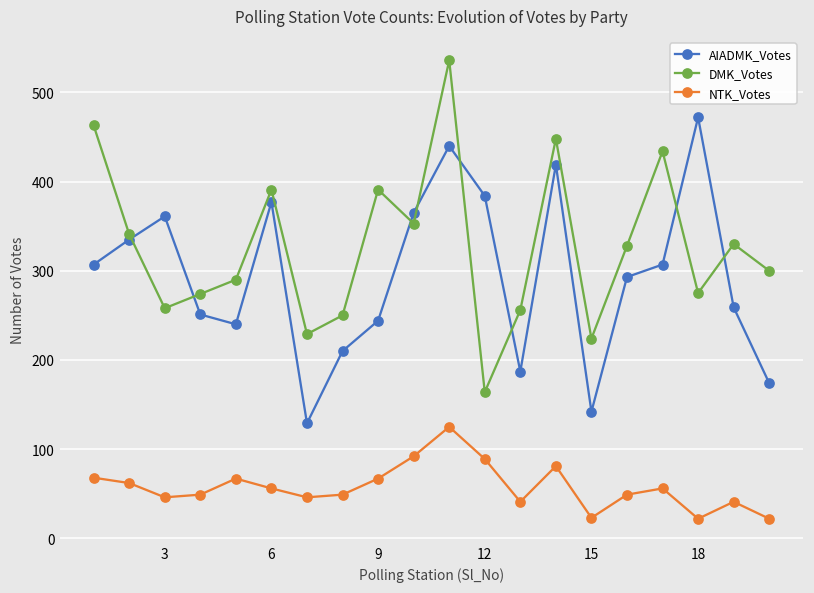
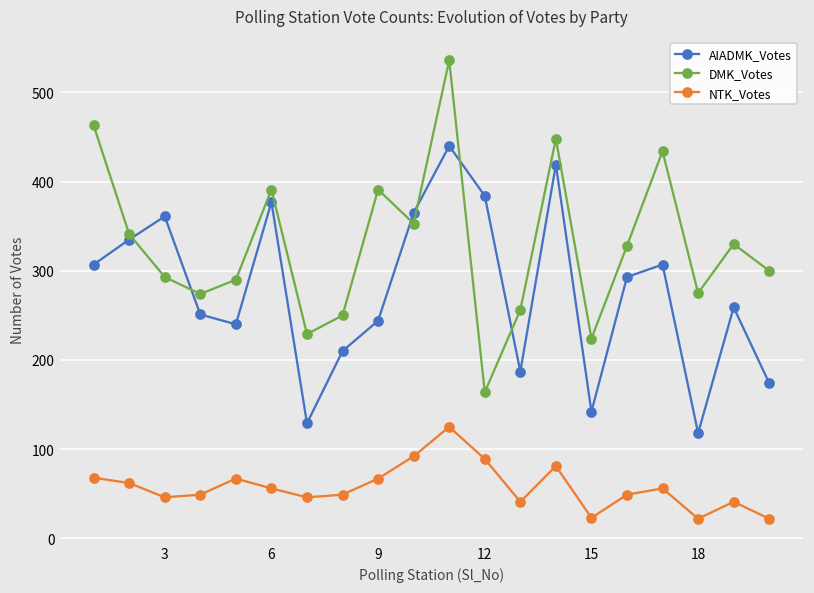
  {
    "AIADMK_Votes": {
      "3": 360,
      "6": 380,
      "9": 240,
      "12": 380,
      "15": 140,
-     "18": 470
+     "18": 120
    },
    "DMK_Votes": {
-     "3": 260,
+     "3": 290,
      "6": 390,
      "9": 390,
      "12": 160,
      "15": 220,
      "18": 280
    },
    "NTK_Votes": {
      "3": 50,
      "6": 60,
      "9": 70,
      "12": 90,
      "15": 20,
      "18": 20
    }
  }
